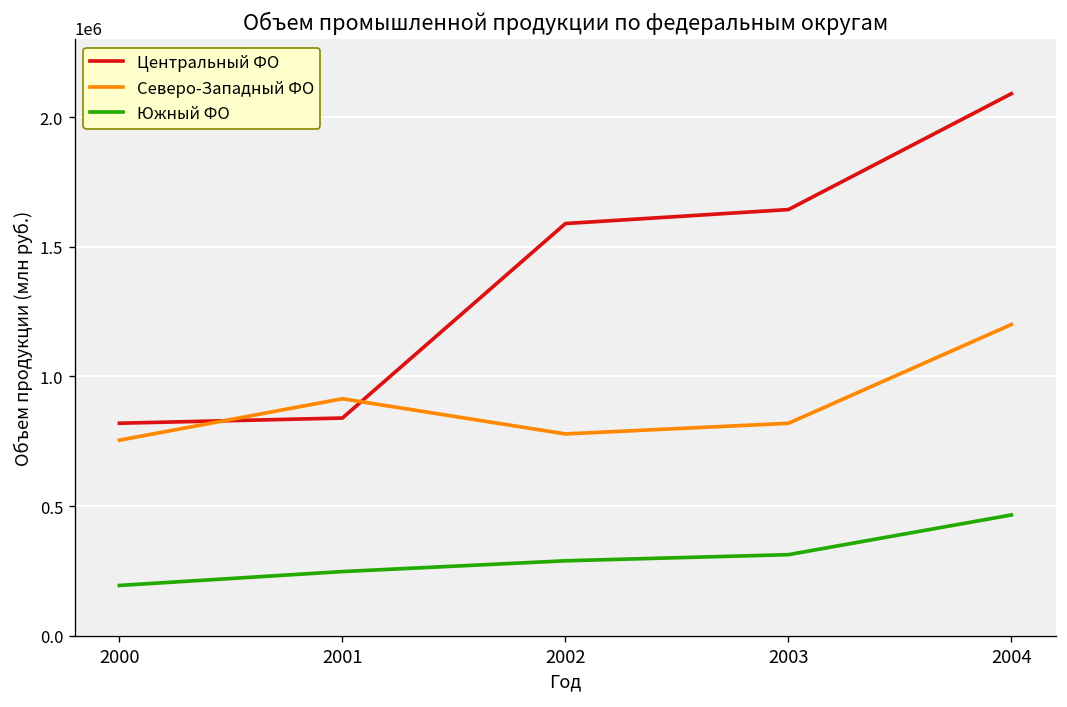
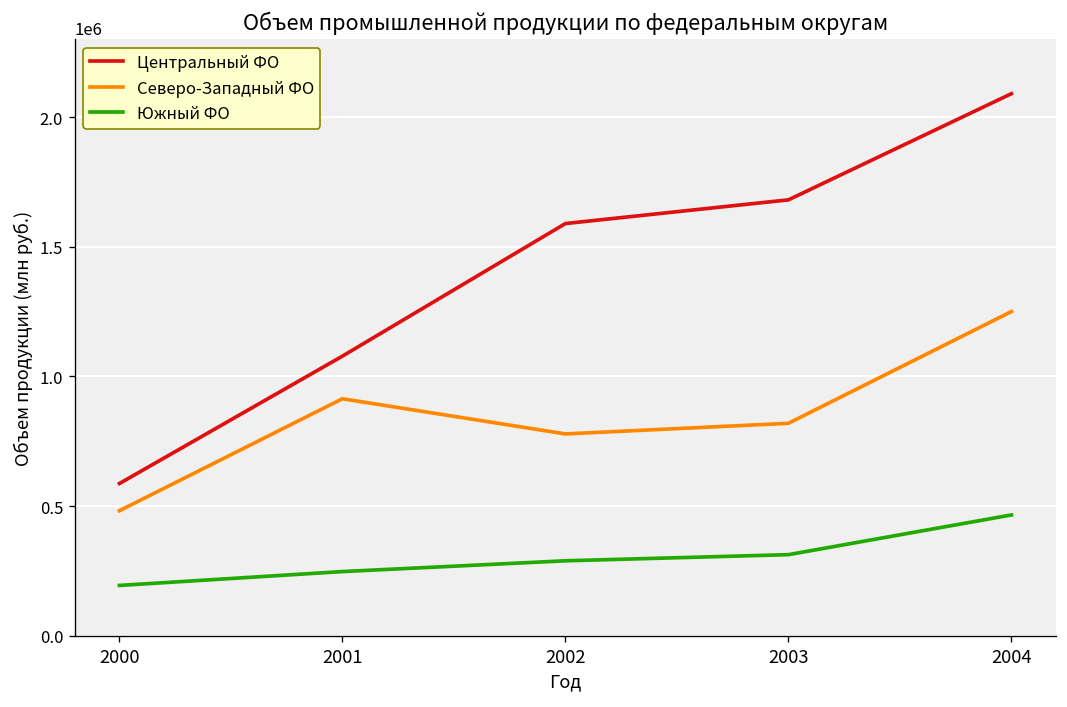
  {
    "Центральный ФО": {
-     "2000": 820000,
-     "2001": 840000,
+     "2000": 590000,
+     "2001": 1080000,
      "2002": 1590000,
-     "2003": 1640000,
+     "2003": 1680000,
      "2004": 2090000
    },
    "Северо-Западный ФО": {
-     "2000": 750000,
+     "2000": 480000,
      "2001": 910000,
      "2002": 780000,
      "2003": 820000,
-     "2004": 1200000
+     "2004": 1250000
    },
    "Южный ФО": {
      "2000": 190000,
      "2001": 250000,
      "2002": 290000,
      "2003": 310000,
      "2004": 470000
    }
  }
